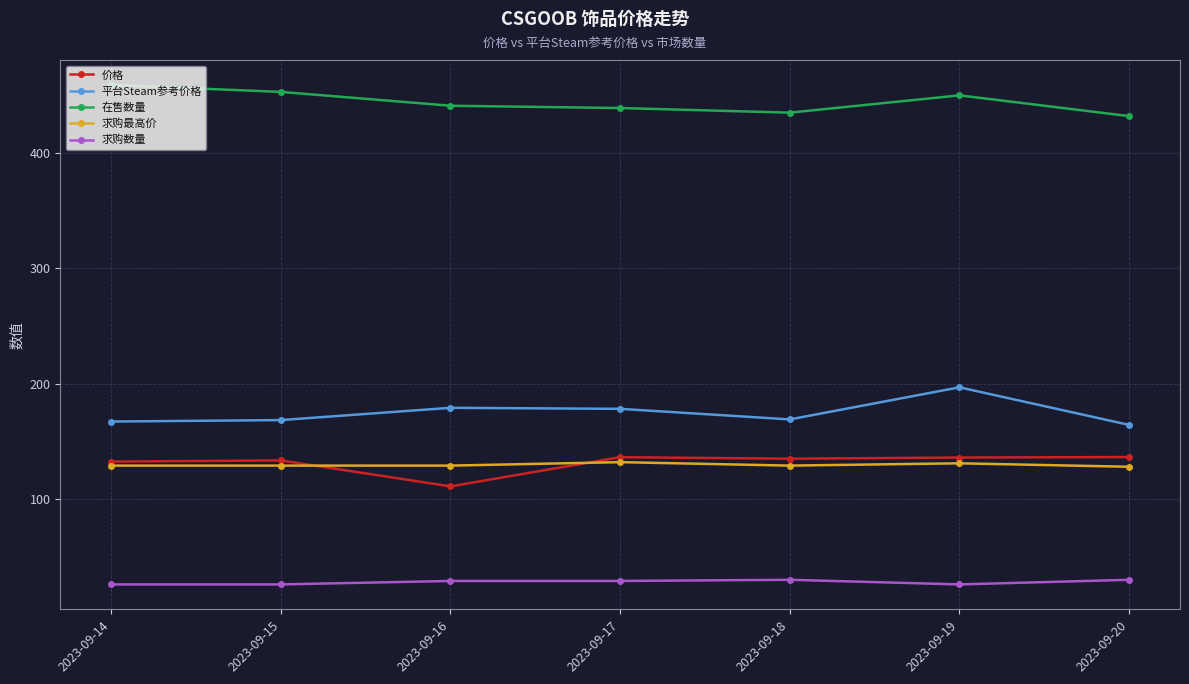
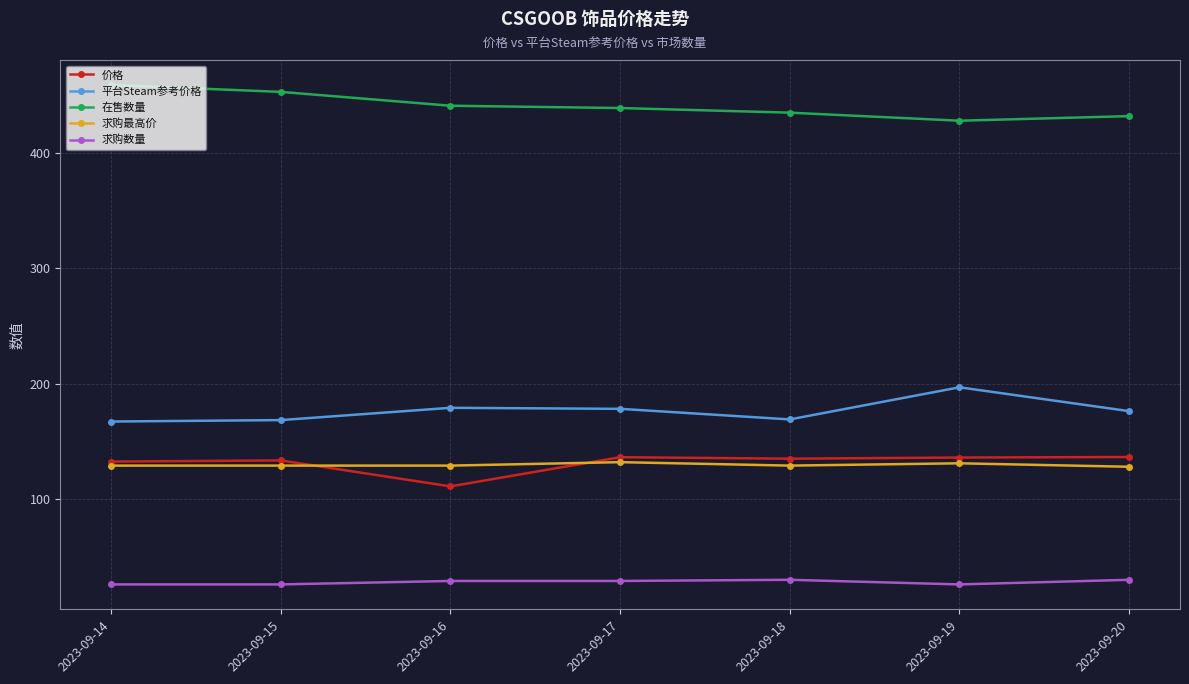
  {
    "价格": {
      "2023-09-14": 133,
      "2023-09-15": 133,
      "2023-09-16": 111,
      "2023-09-17": 136,
      "2023-09-18": 135,
      "2023-09-19": 136,
      "2023-09-20": 136
    },
    "平台Steam参考价格": {
      "2023-09-14": 167,
      "2023-09-15": 168,
      "2023-09-16": 179,
      "2023-09-17": 178,
      "2023-09-18": 169,
      "2023-09-19": 197,
-     "2023-09-20": 164
+     "2023-09-20": 176
    },
    "在售数量": {
      "2023-09-15": 453,
      "2023-09-16": 441,
      "2023-09-17": 439,
      "2023-09-18": 435,
-     "2023-09-19": 450,
+     "2023-09-19": 428,
      "2023-09-20": 432
    },
    "求购最高价": {
      "2023-09-14": 129,
      "2023-09-15": 129,
      "2023-09-16": 129,
      "2023-09-17": 132,
      "2023-09-18": 129,
      "2023-09-19": 131,
      "2023-09-20": 128
    },
    "求购数量": {
      "2023-09-14": 26,
      "2023-09-15": 26,
      "2023-09-16": 29,
      "2023-09-17": 29,
      "2023-09-18": 30,
      "2023-09-19": 26,
      "2023-09-20": 30
    }
  }
